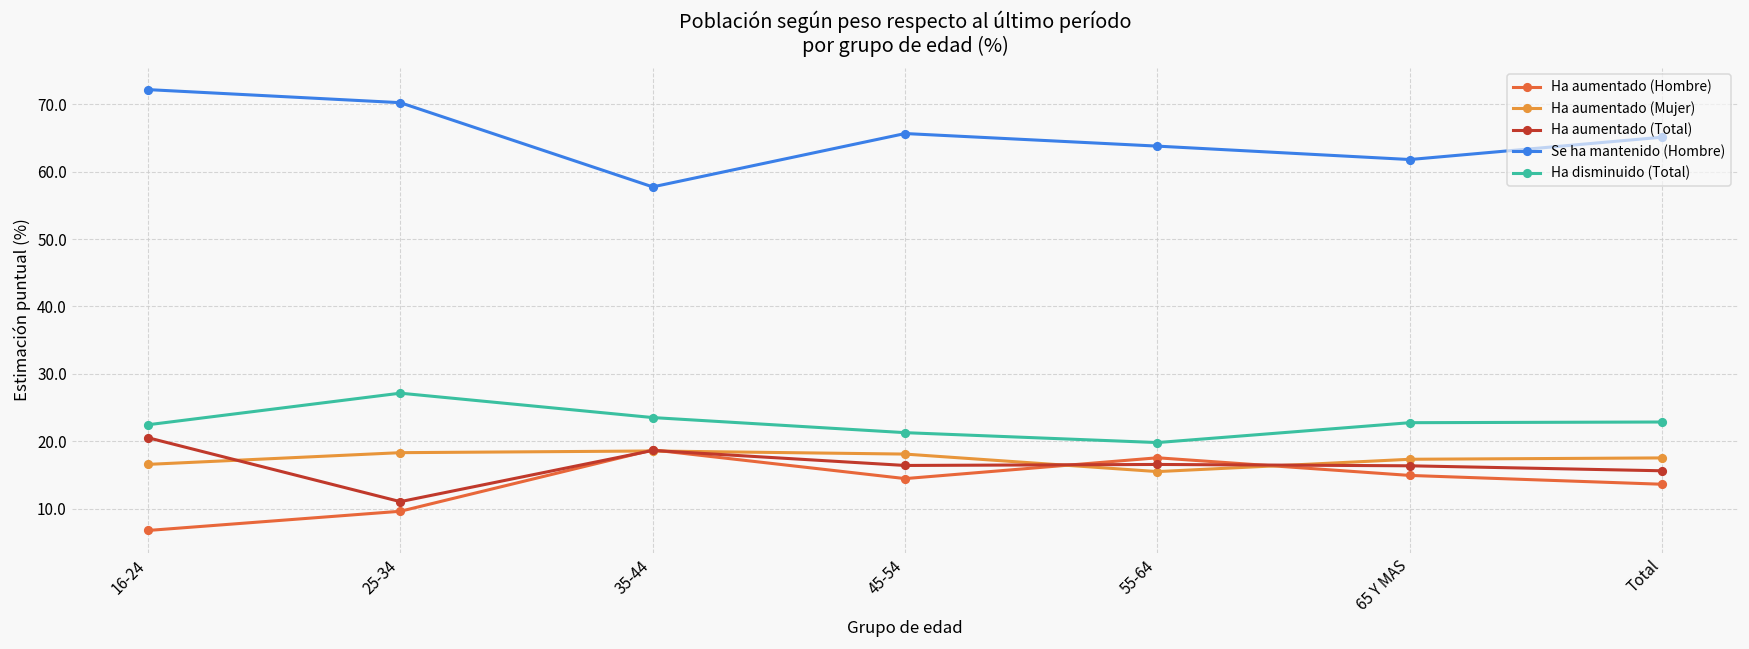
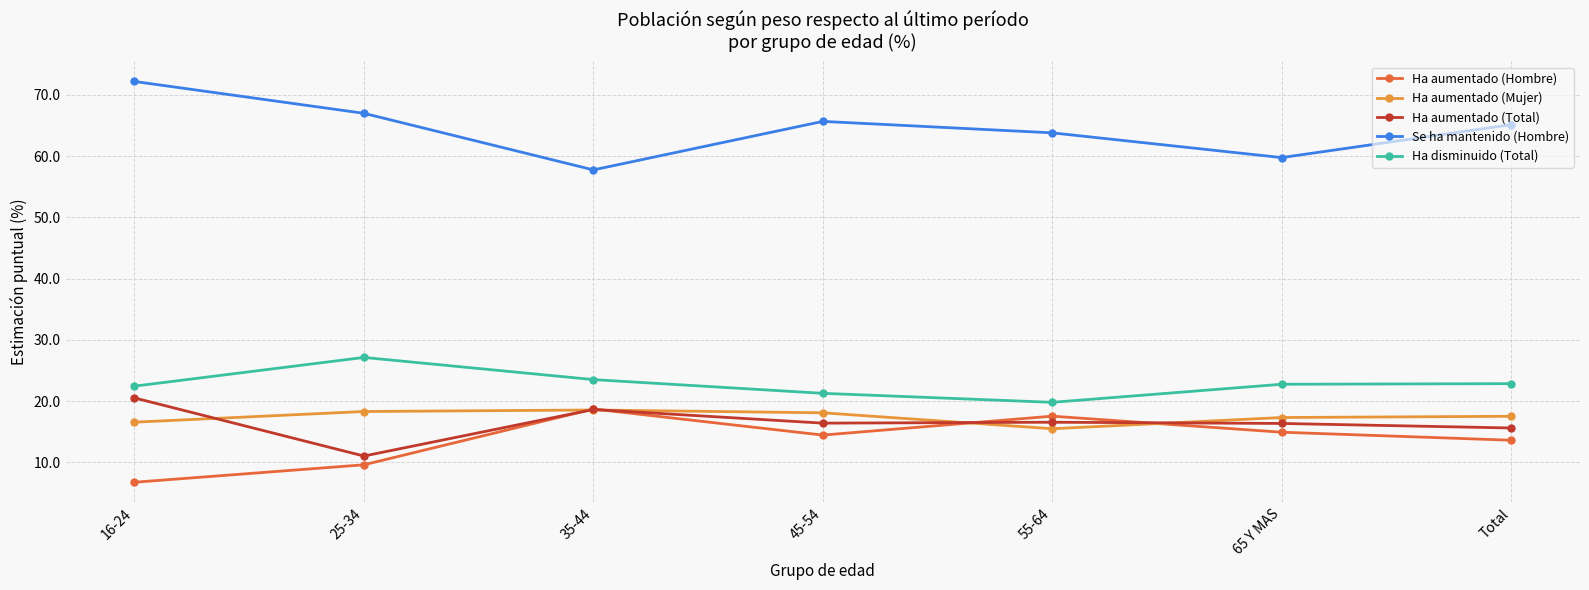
  {
    "Ha aumentado (Total)": {
      "16-24": 21,
      "25-34": 11,
      "45-54": 16,
      "55-64": 17,
      "65 Y MAS": 16,
      "Total": 16
    },
    "Se ha mantenido (Hombre)": {
      "16-24": 72,
-     "25-34": 70,
+     "25-34": 67,
      "35-44": 58,
      "45-54": 66,
      "55-64": 64,
-     "65 Y MAS": 62
+     "65 Y MAS": 60
    },
    "Ha disminuido (Total)": {
      "16-24": 22,
      "25-34": 27,
      "35-44": 24,
      "45-54": 21,
      "55-64": 20,
      "65 Y MAS": 23,
      "Total": 23
    }
  }
